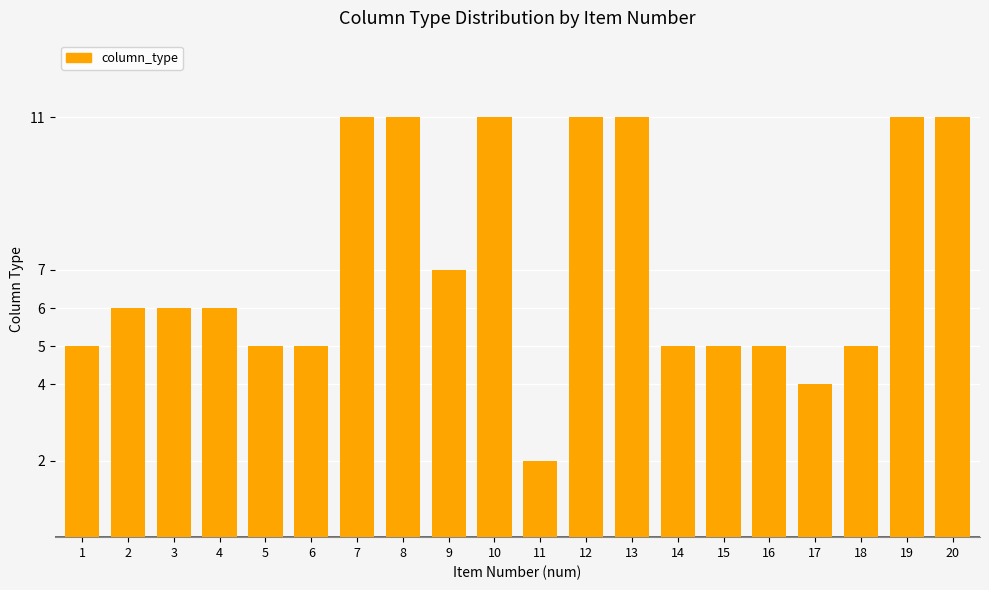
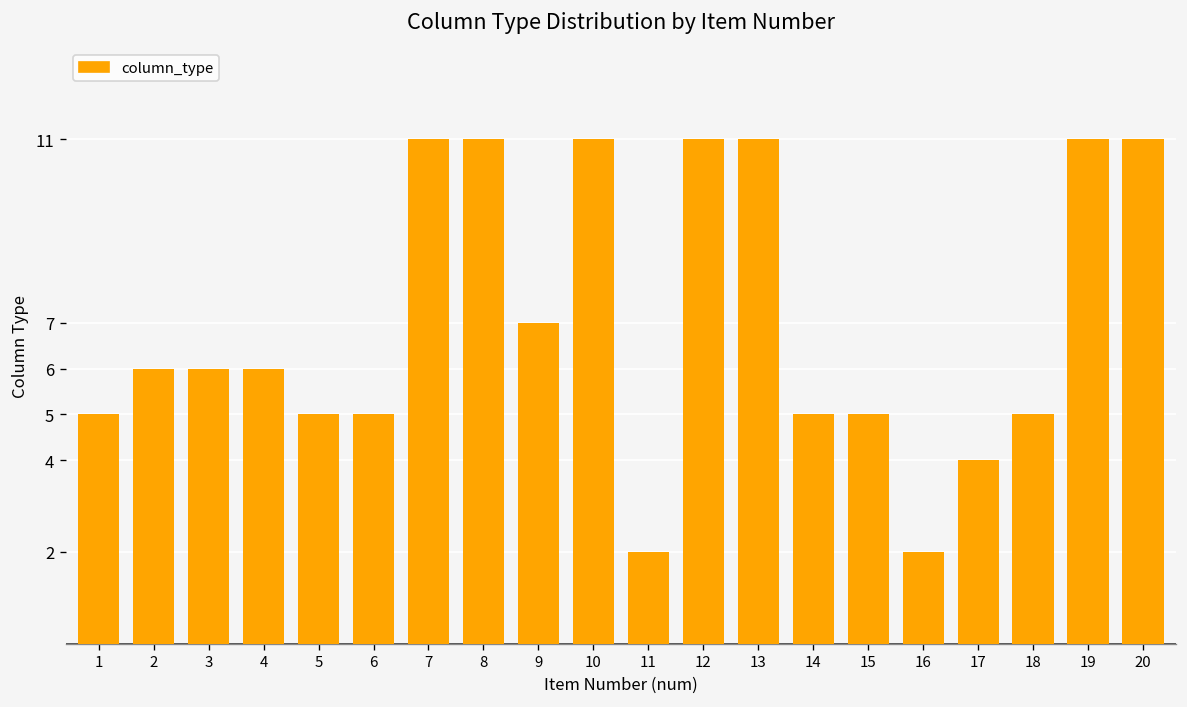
  {
    "1": 5,
    "2": 6,
    "3": 6,
    "4": 6,
    "5": 5,
    "6": 5,
    "7": 11,
    "8": 11,
    "9": 7,
    "10": 11,
    "11": 2,
    "12": 11,
    "13": 11,
    "14": 5,
    "15": 5,
-   "16": 5,
+   "16": 2,
    "17": 4,
    "18": 5,
    "19": 11,
    "20": 11
  }
